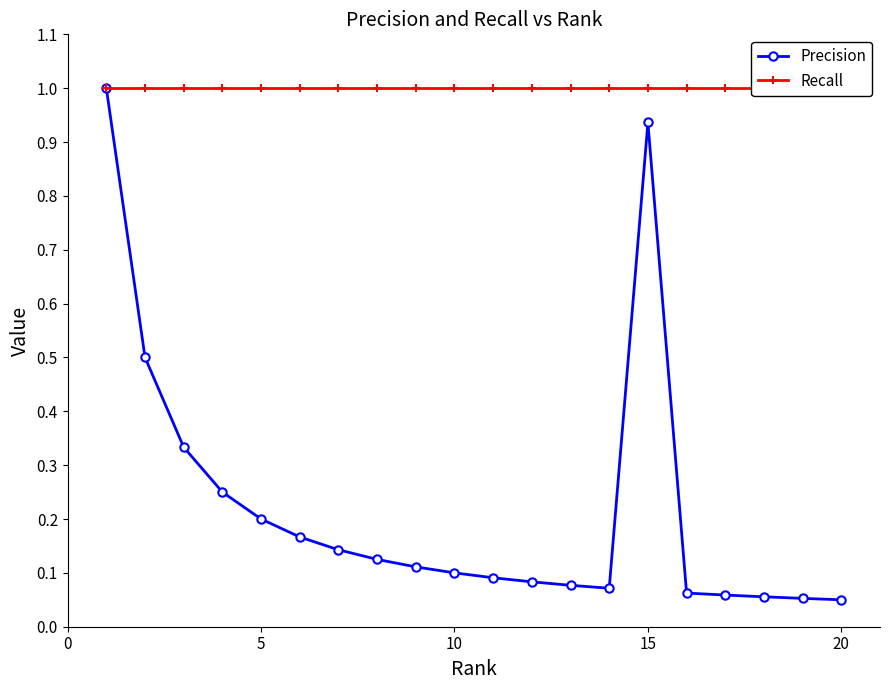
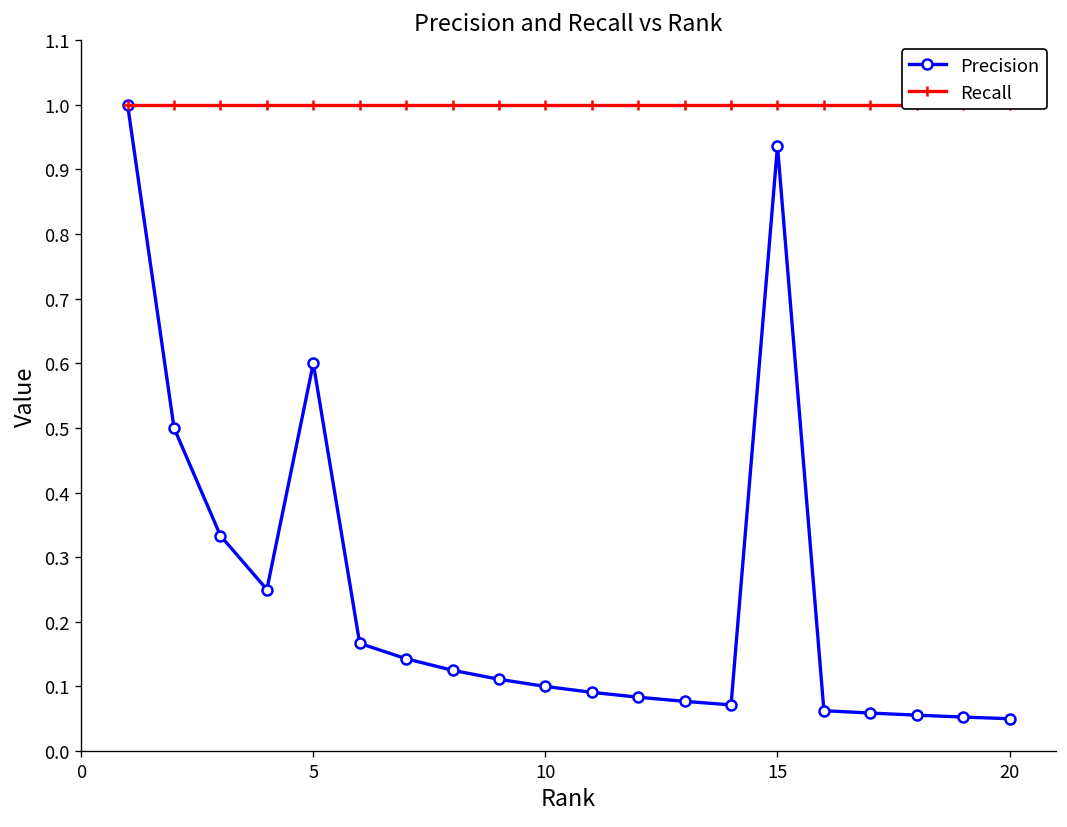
  {
    "Precision": {
-     "5": 0.2,
+     "5": 0.6,
      "10": 0.1,
      "15": 0.94,
      "20": 0.05
    },
    "Recall": {
      "5": 1.0,
      "10": 1.0,
      "15": 1.0
    }
  }
